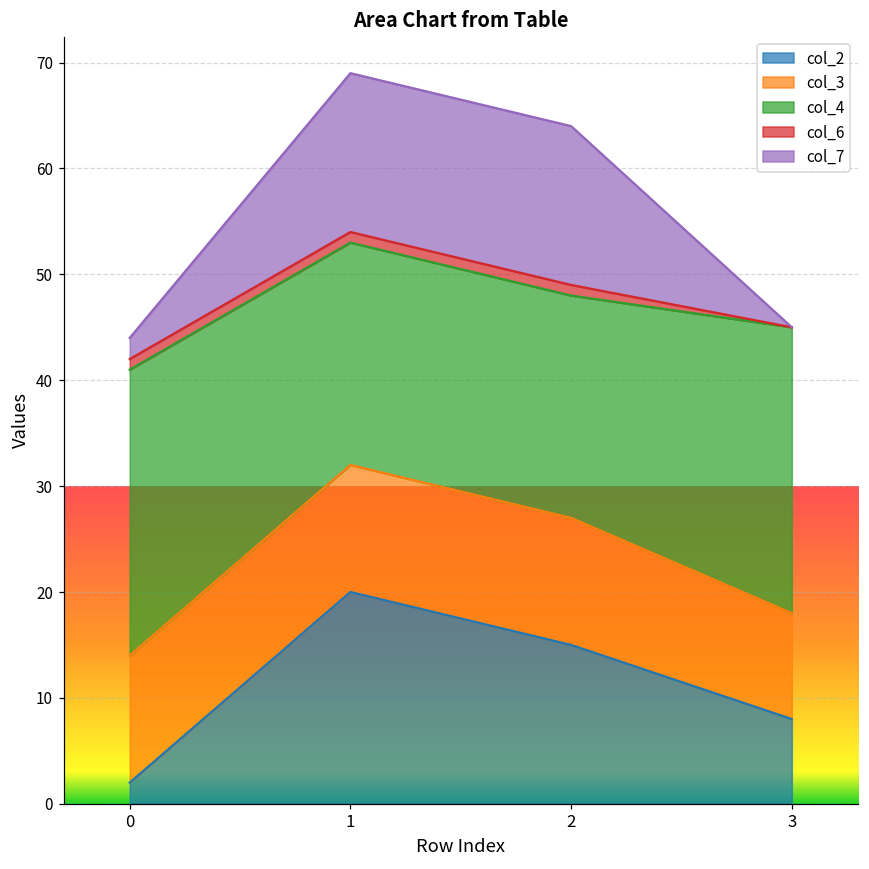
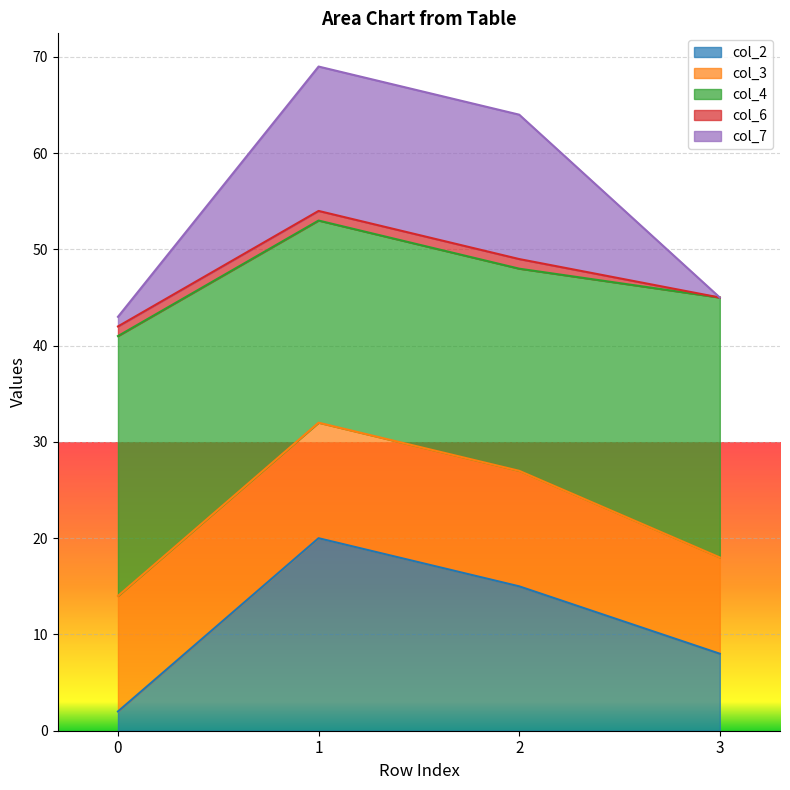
  {
    "col_2": {
      "0": 2,
      "1": 20,
      "2": 15,
      "3": 8
    },
    "col_3": {
      "0": 12,
      "1": 12,
      "2": 12,
      "3": 10
    },
    "col_4": {
      "0": 27,
      "1": 21,
      "2": 21
    },
    "col_6": {
      "0": 1,
      "1": 1,
      "2": 1
    },
    "col_7": {
-     "0": 2,
+     "0": 1,
      "1": 15,
      "2": 15
    }
  }
